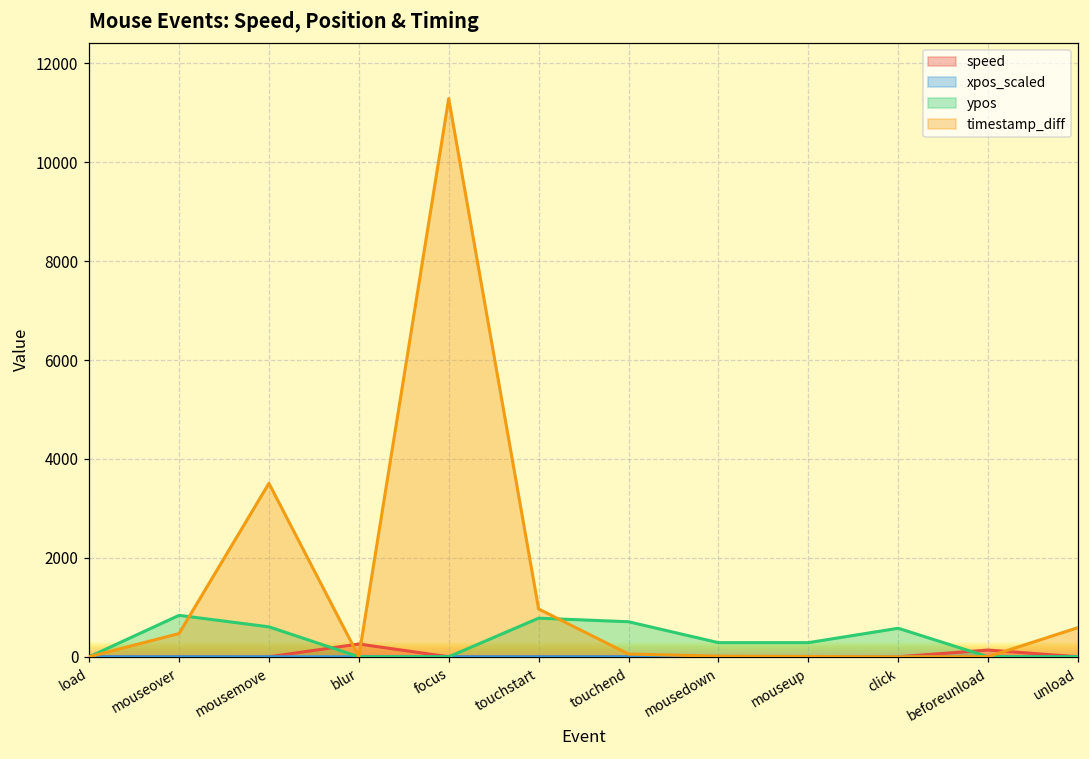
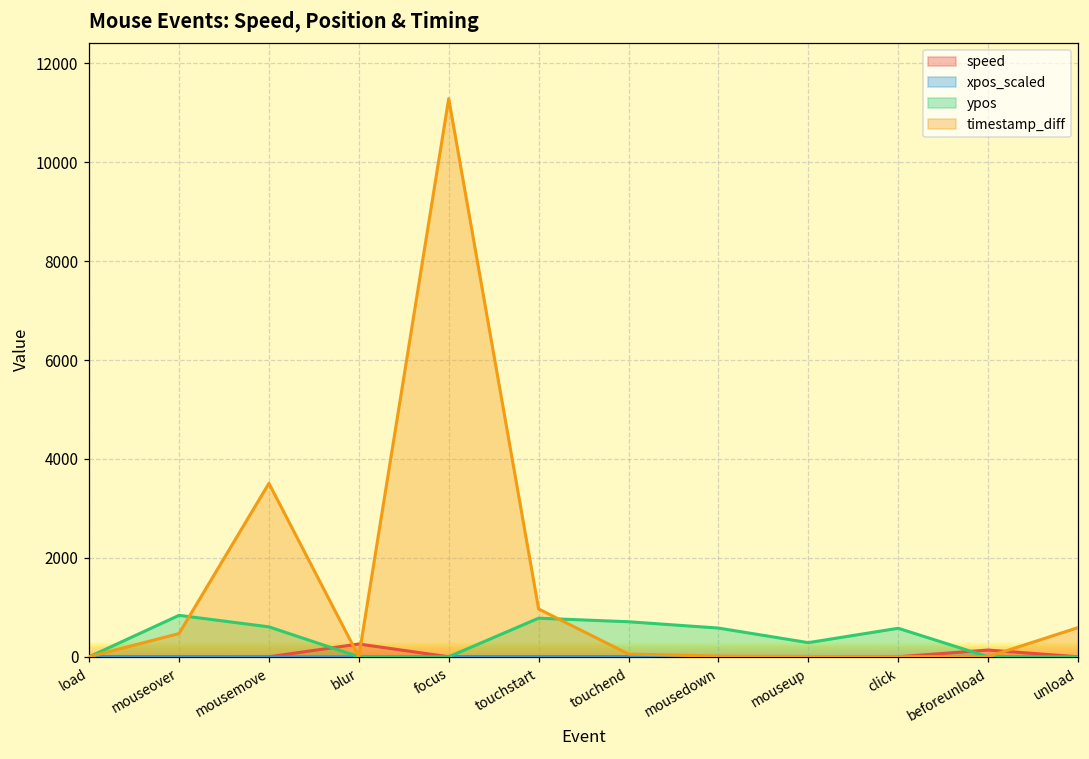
  {
    "ypos": {
      "mouseover": 800,
      "mousemove": 600,
      "touchstart": 800,
      "touchend": 700,
-     "mousedown": 300,
+     "mousedown": 600,
      "mouseup": 300,
      "click": 600
    }
  }
